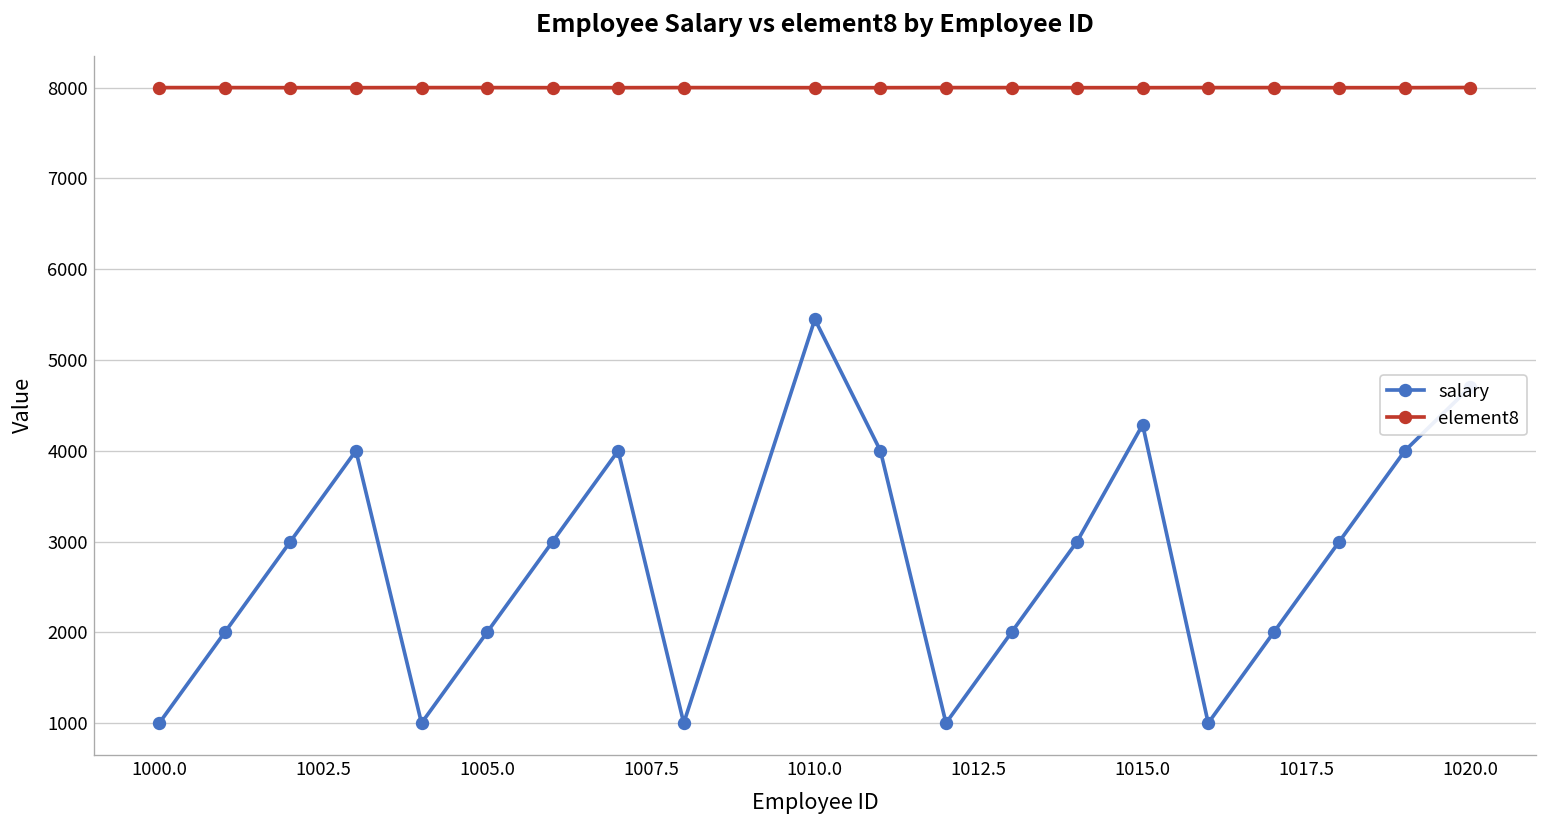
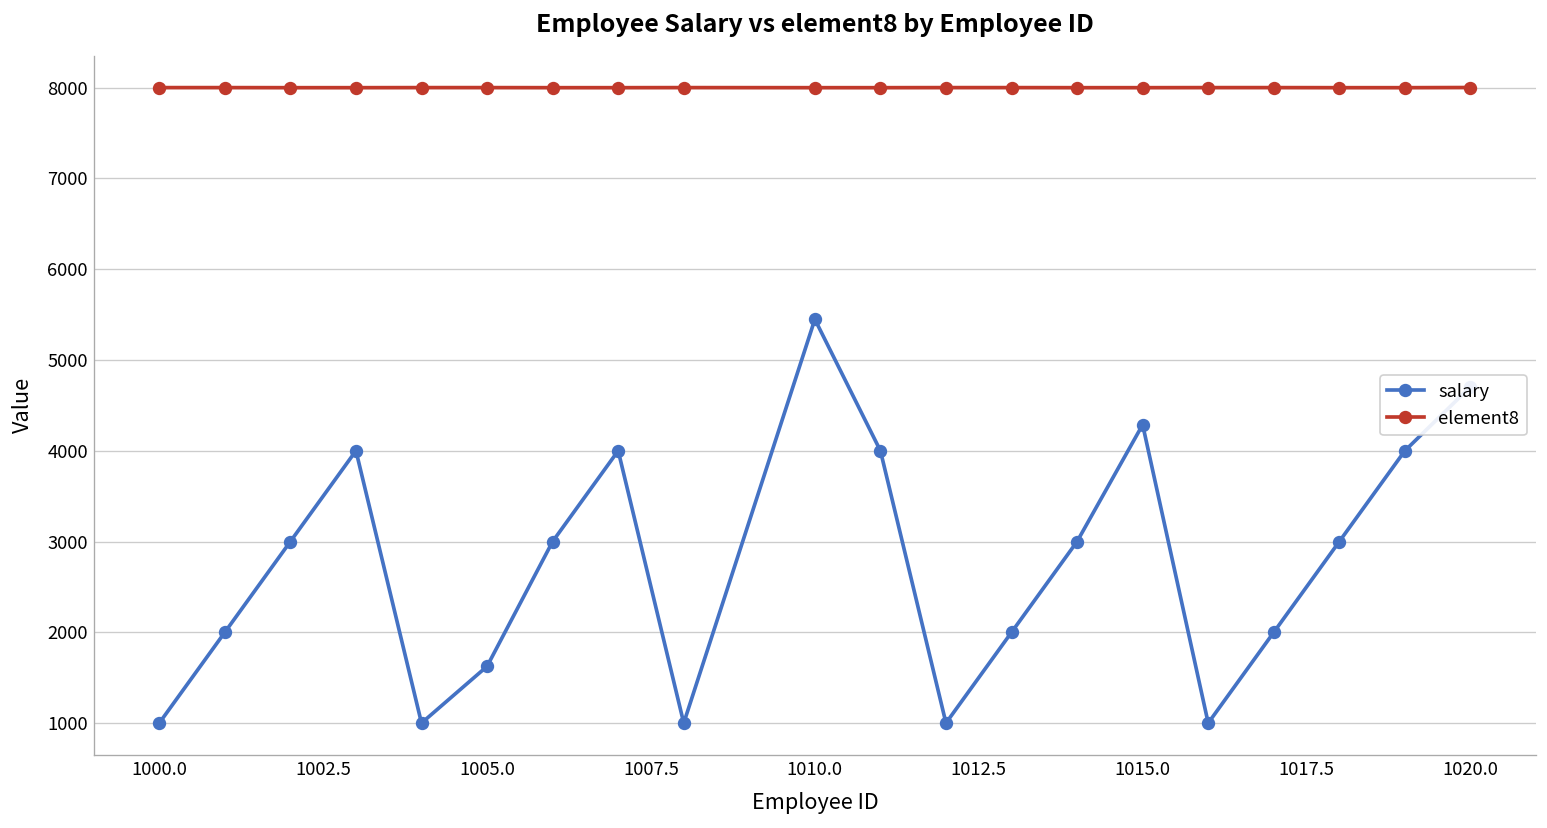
  {
    "salary": {
      "1000.0": 1000,
-     "1005.0": 2000,
+     "1005.0": 1600,
      "1010.0": 5400,
      "1015.0": 4300
    },
    "element8": {
      "1000.0": 8000,
      "1005.0": 8000,
      "1010.0": 8000,
      "1015.0": 8000,
      "1020.0": 8000
    }
  }
